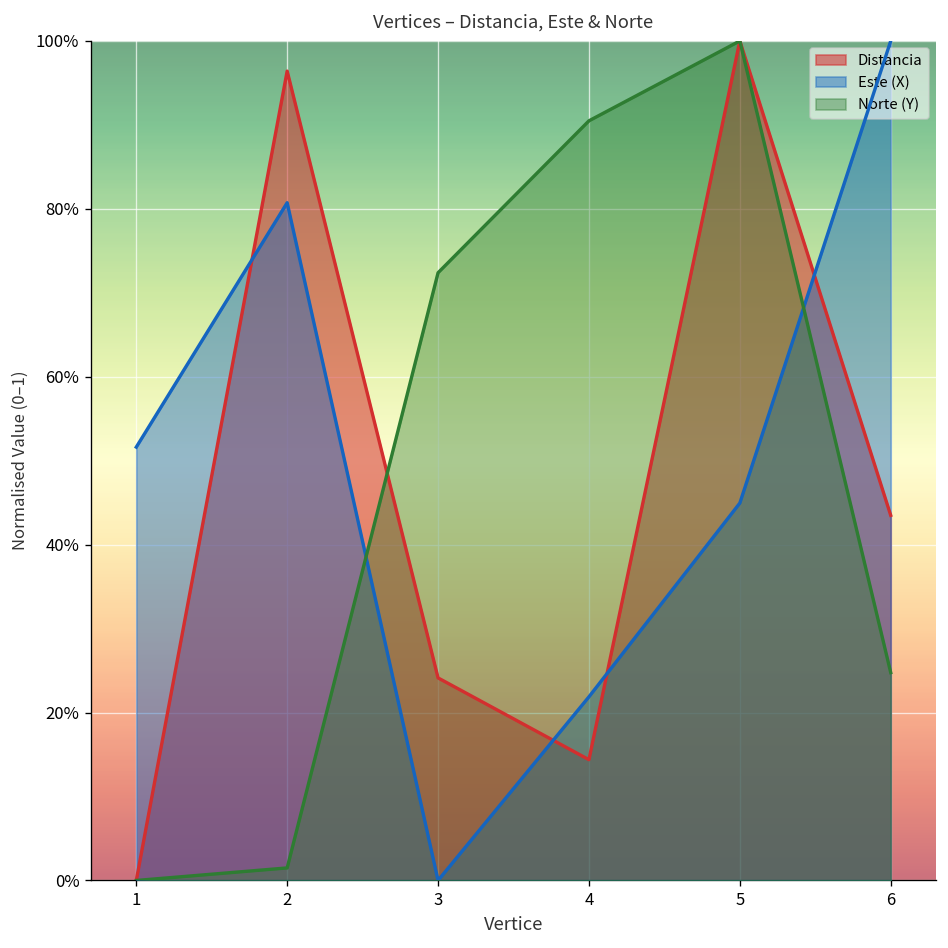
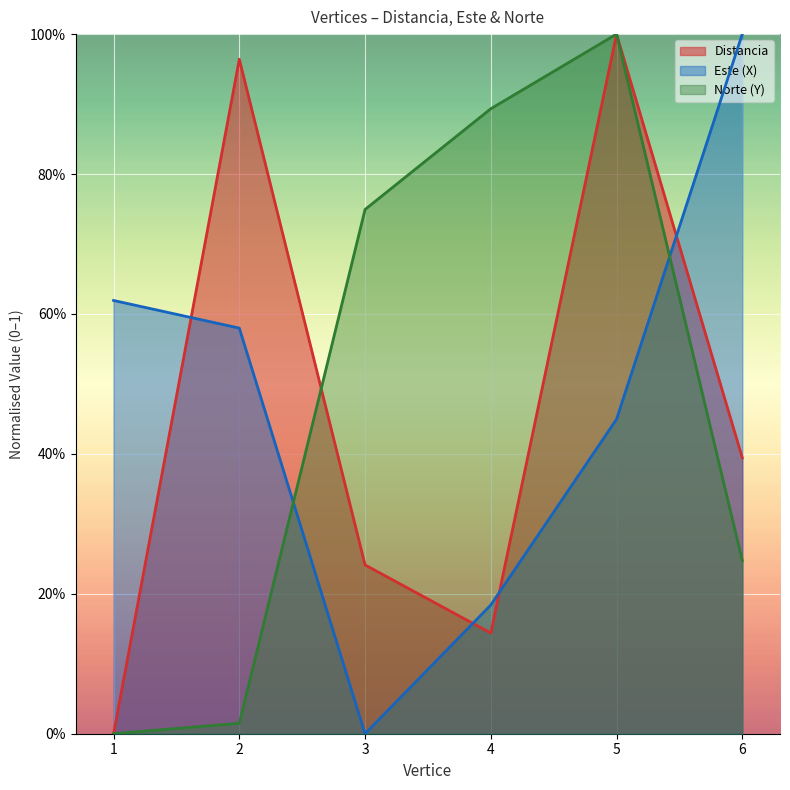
  {
    "Distancia": {
      "2": "96%",
      "3": "24%",
      "4": "14%",
-     "6": "43%"
+     "6": "39%"
    },
    "Este (X)": {
-     "1": "52%",
-     "2": "81%",
+     "1": "62%",
+     "2": "58%",
      "3": "0%",
-     "4": "22%",
+     "4": "18%",
      "5": "45%",
      "6": "100%"
    },
    "Norte (Y)": {
      "2": "1%",
-     "3": "72%",
-     "4": "90%",
+     "3": "75%",
+     "4": "89%",
      "6": "25%"
    }
  }
